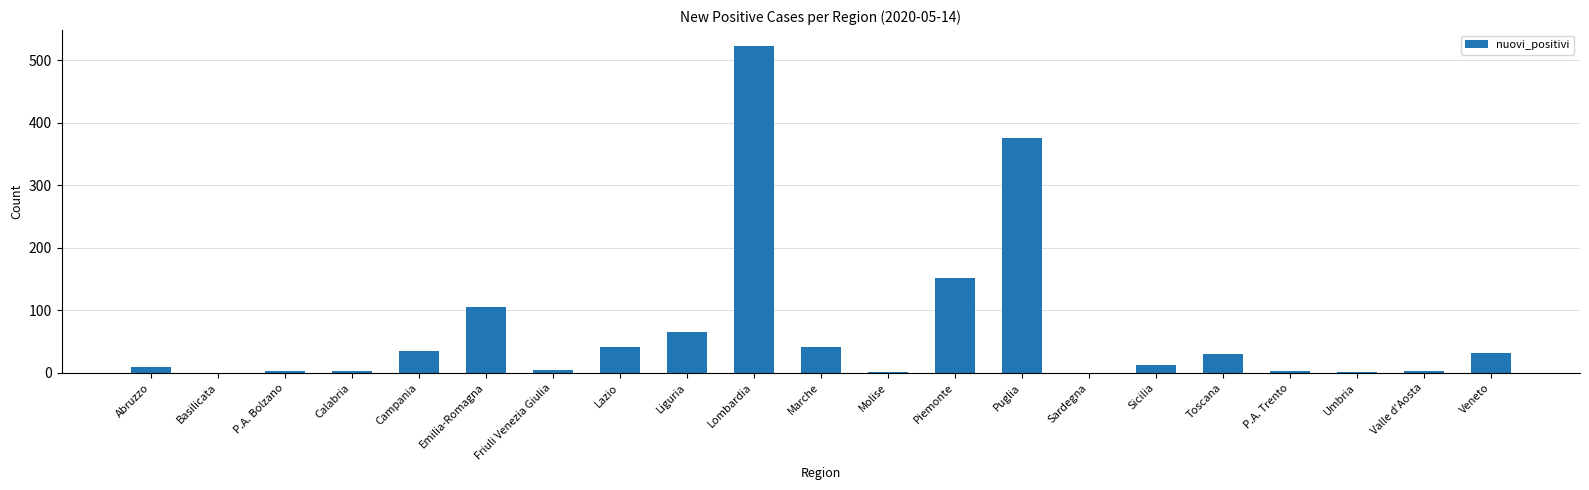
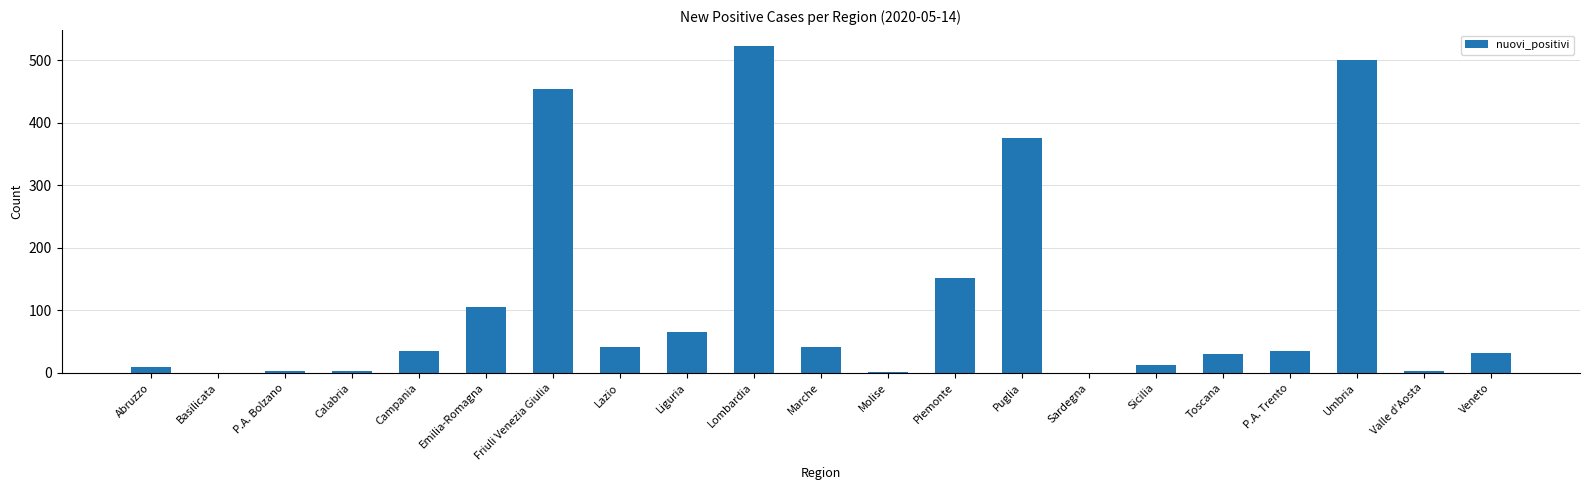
  {
    "Abruzzo": 10,
    "Basilicata": 0,
    "Campania": 40,
    "Emilia-Romagna": 110,
-   "Friuli Venezia Giulia": 10,
+   "Friuli Venezia Giulia": 450,
    "Lazio": 40,
    "Liguria": 70,
    "Lombardia": 520,
    "Marche": 40,
    "Piemonte": 150,
    "Puglia": 380,
    "Sardegna": 0,
    "Sicilia": 10,
    "Toscana": 30,
-   "P.A. Trento": 0,
-   "Umbria": 0,
+   "P.A. Trento": 40,
+   "Umbria": 500,
    "Veneto": 30
  }
